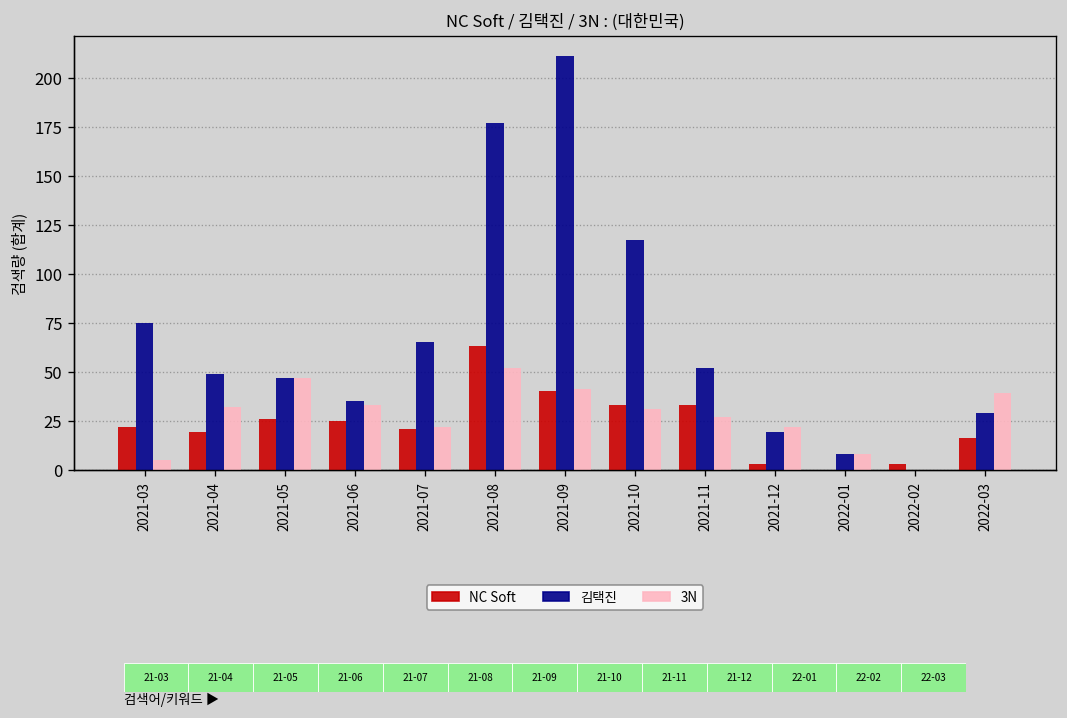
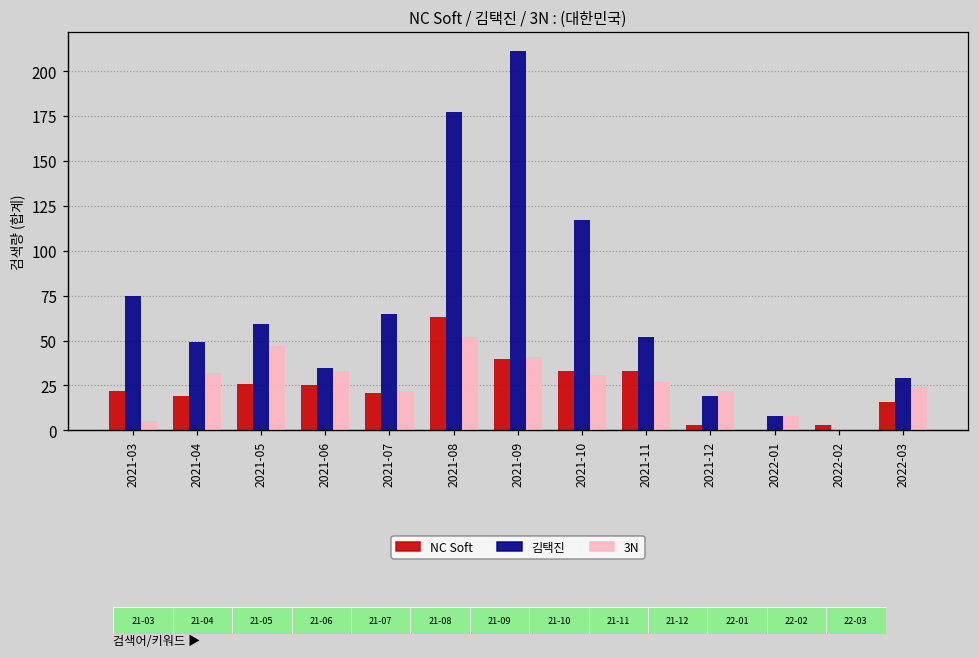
  {
    "NC Soft": {
      "2021-03": 22,
      "2021-04": 19,
      "2021-05": 26,
      "2021-06": 25,
      "2021-07": 21,
      "2021-08": 63,
      "2021-09": 40,
      "2021-10": 33,
      "2021-11": 33,
      "2021-12": 3,
      "2022-01": 0,
      "2022-02": 3,
      "2022-03": 16
    },
    "김택진": {
      "2021-03": 75,
      "2021-04": 49,
-     "2021-05": 47,
+     "2021-05": 59,
      "2021-06": 35,
      "2021-07": 65,
      "2021-08": 177,
      "2021-09": 211,
      "2021-10": 117,
      "2021-11": 52,
      "2021-12": 19,
      "2022-01": 8,
      "2022-02": 0,
      "2022-03": 29
    },
    "3N": {
      "2021-03": 5,
      "2021-04": 32,
      "2021-05": 47,
      "2021-06": 33,
      "2021-07": 22,
      "2021-08": 52,
      "2021-09": 41,
      "2021-10": 31,
      "2021-11": 27,
      "2021-12": 22,
      "2022-01": 8,
      "2022-02": 0,
-     "2022-03": 39
+     "2022-03": 24
    }
  }
